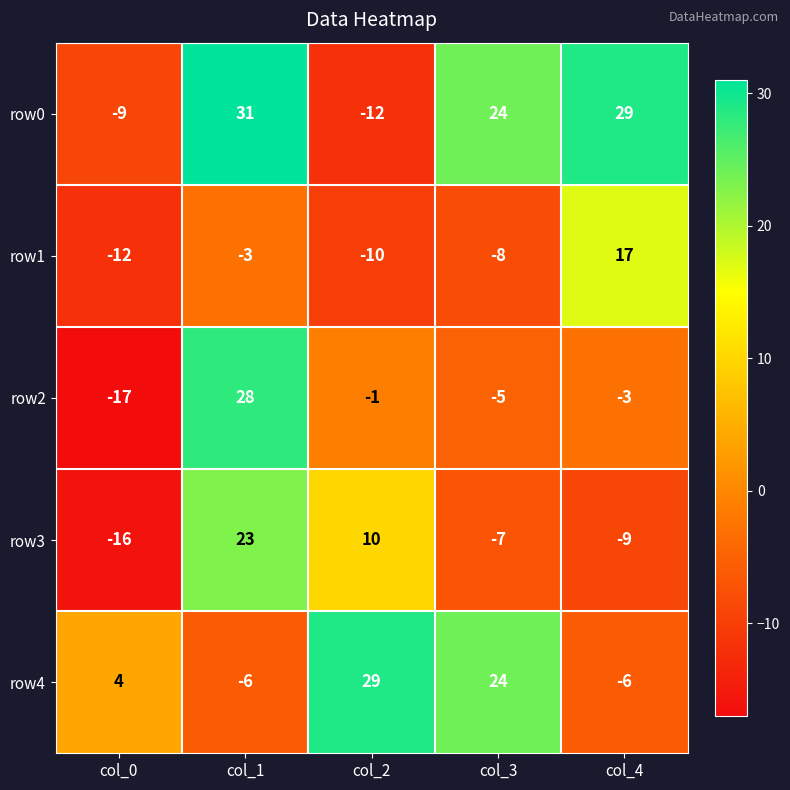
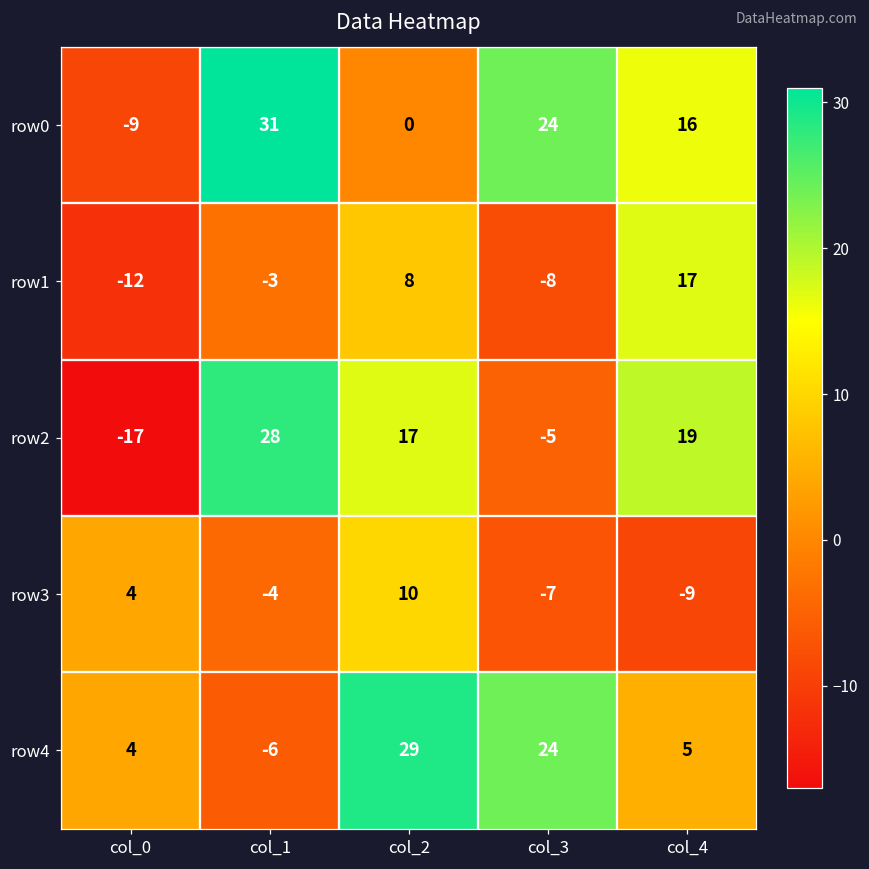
  {
    "row0": {
      "col_0": -9,
      "col_1": 31,
-     "col_2": -12,
+     "col_2": 0,
      "col_3": 24,
-     "col_4": 29
+     "col_4": 16
    },
    "row1": {
      "col_0": -12,
      "col_1": -3,
-     "col_2": -10,
+     "col_2": 8,
      "col_3": -8,
      "col_4": 17
    },
    "row2": {
      "col_0": -17,
      "col_1": 28,
-     "col_2": -1,
+     "col_2": 17,
      "col_3": -5,
-     "col_4": -3
+     "col_4": 19
    },
    "row3": {
-     "col_0": -16,
-     "col_1": 23,
+     "col_0": 4,
+     "col_1": -4,
      "col_2": 10,
      "col_3": -7,
      "col_4": -9
    },
    "row4": {
      "col_0": 4,
      "col_1": -6,
      "col_2": 29,
      "col_3": 24,
-     "col_4": -6
+     "col_4": 5
    }
  }
